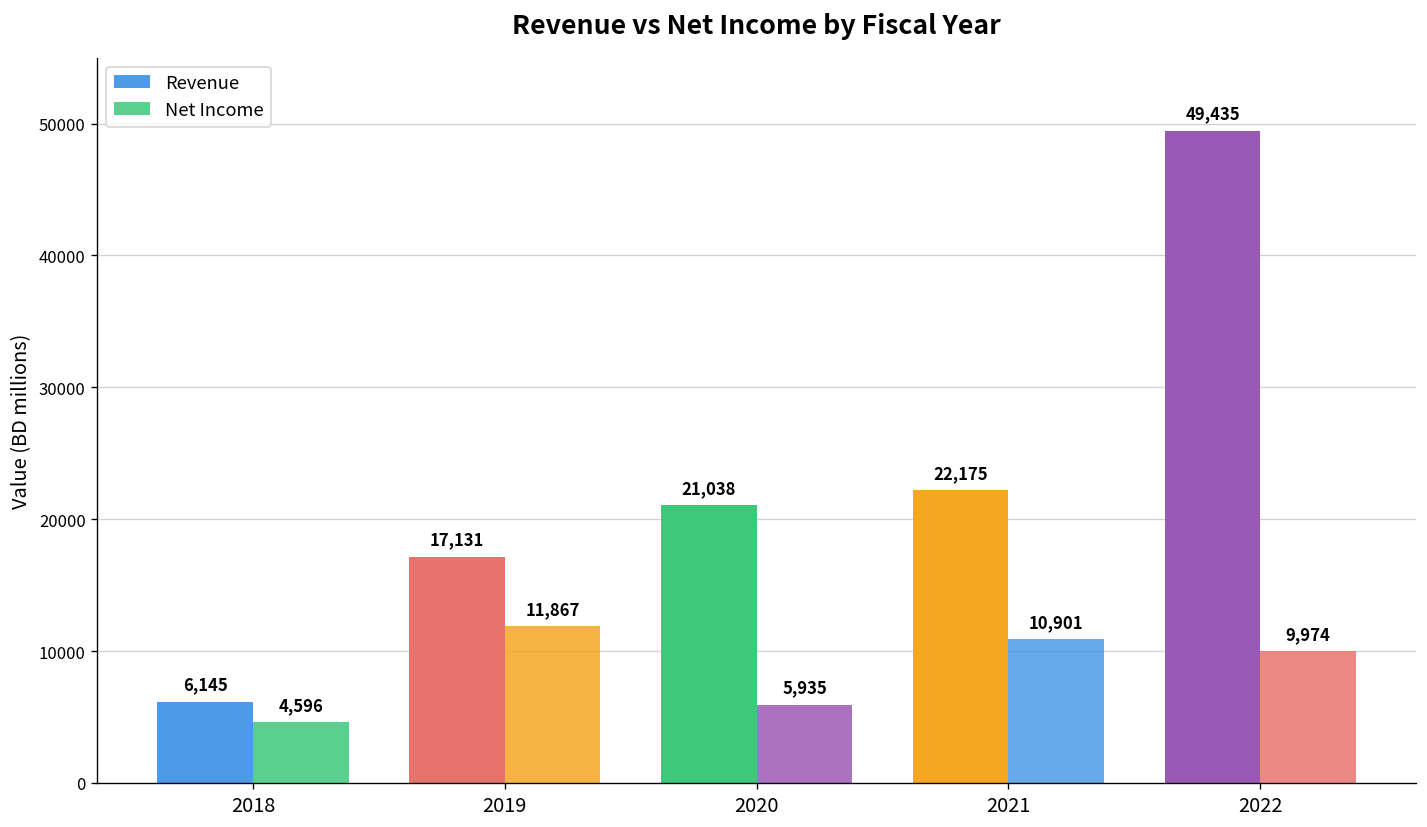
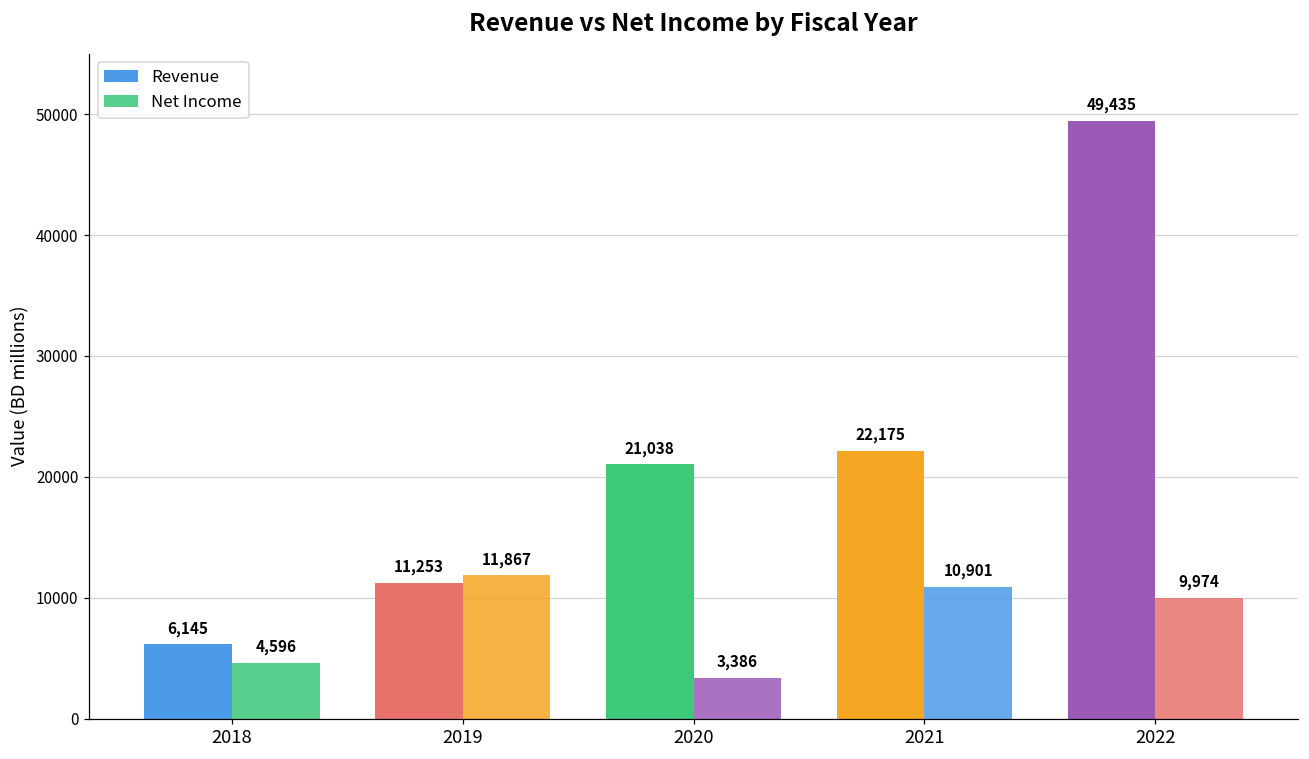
  {
    "Revenue": {
      "2018": "6,145",
-     "2019": "17,131",
+     "2019": "11,253",
      "2020": "21,038",
      "2021": "22,175",
      "2022": "49,435"
    },
    "Net Income": {
      "2018": "4,596",
      "2019": "11,867",
-     "2020": "5,935",
+     "2020": "3,386",
      "2021": "10,901",
      "2022": "9,974"
    }
  }
